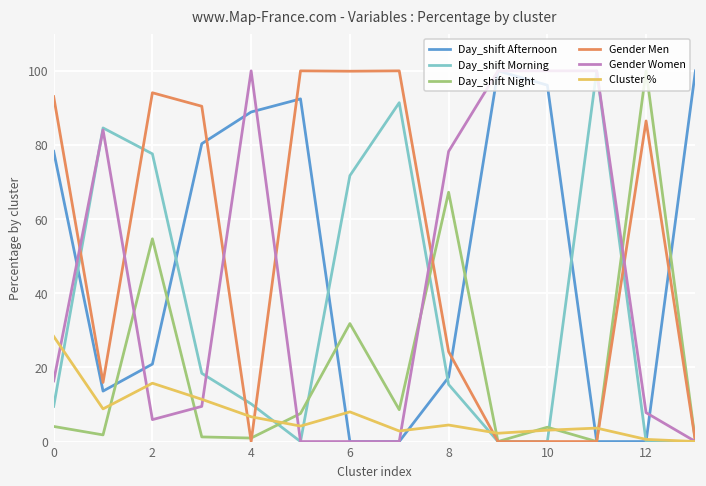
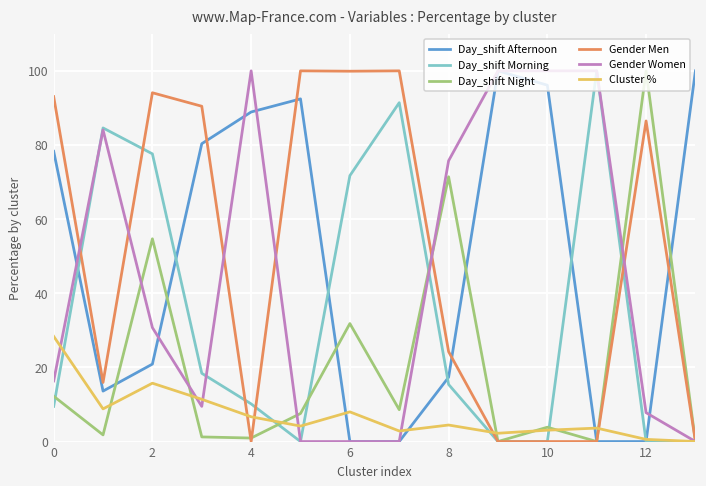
  {
    "Day_shift Night": {
-     "0": 4,
+     "0": 12,
      "2": 55,
      "4": 1,
      "6": 32,
-     "8": 67,
+     "8": 71,
      "10": 4
    },
    "Gender Women": {
      "0": 16,
-     "2": 6,
+     "2": 31,
      "4": 100,
-     "8": 78,
+     "8": 76,
      "12": 8
    }
  }
